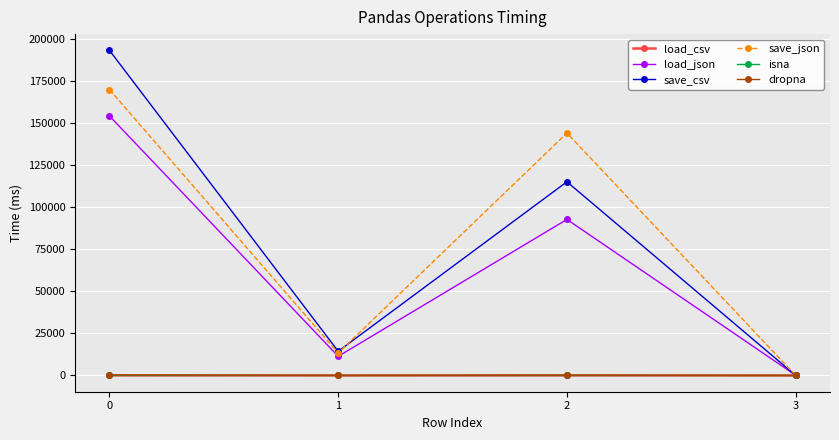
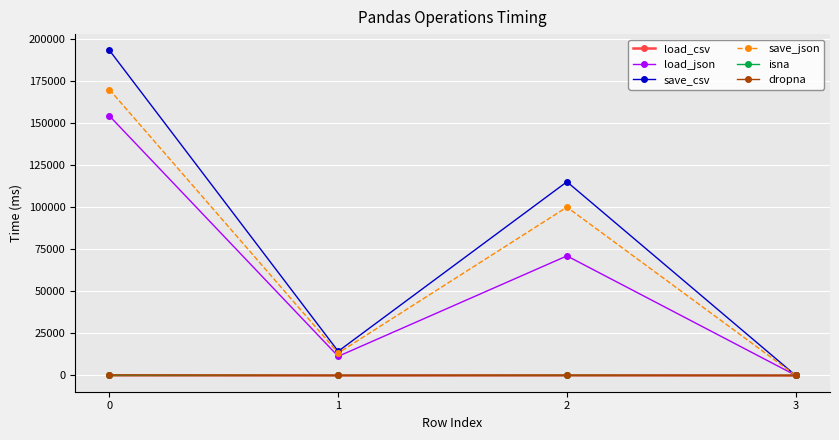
  {
    "load_json": {
      "0": 154000,
      "1": 11000,
-     "2": 93000
+     "2": 71000
    },
    "save_csv": {
      "0": 193000,
      "2": 115000
    },
    "save_json": {
      "0": 170000,
-     "2": 144000
+     "2": 100000
    }
  }
